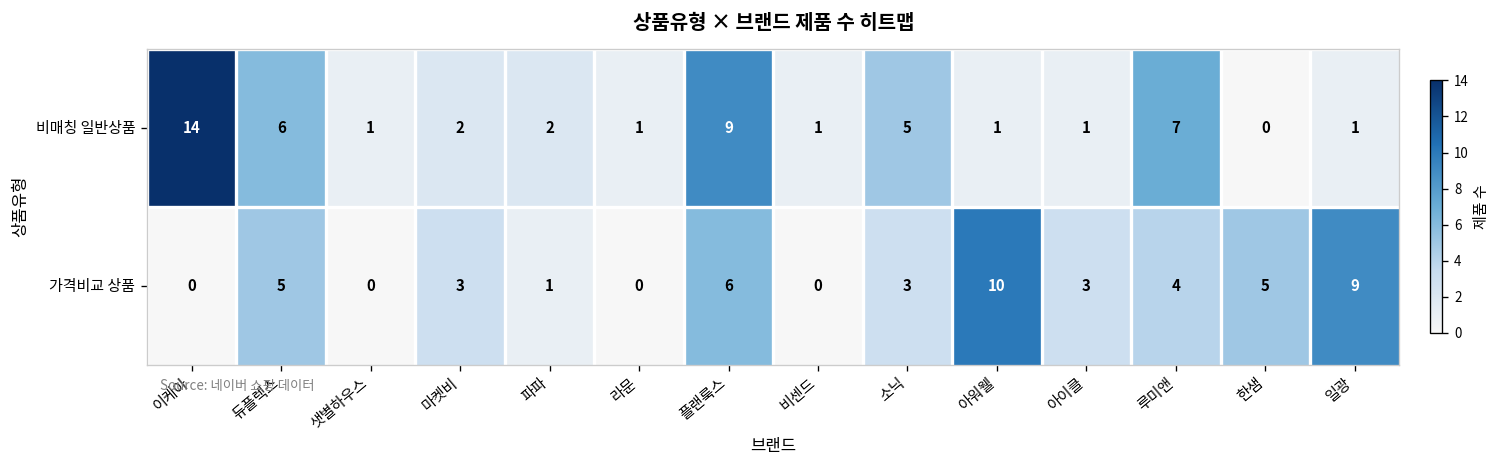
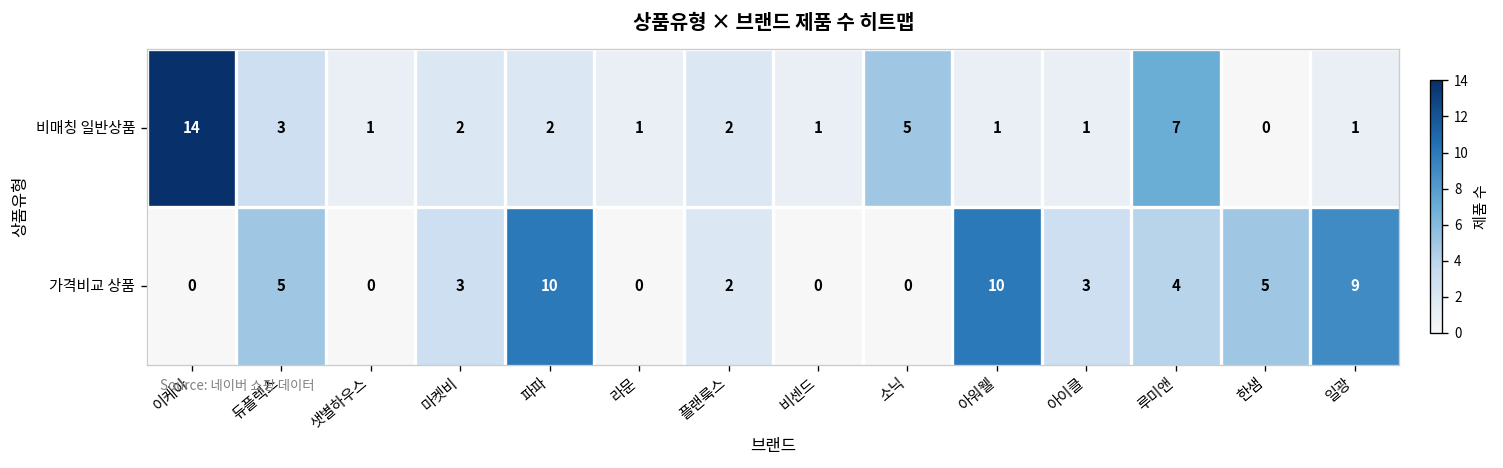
  {
    "비매칭 일반상품": {
      "이케아": 14,
-     "듀플렉스": 6,
+     "듀플렉스": 3,
      "샛별하우스": 1,
      "마켓비": 2,
      "파파": 2,
      "라문": 1,
-     "플랜룩스": 9,
+     "플랜룩스": 2,
      "비센드": 1,
      "소닉": 5,
      "아워웰": 1,
      "아이클": 1,
      "루미앤": 7,
      "한샘": 0,
      "일광": 1
    },
    "가격비교 상품": {
      "이케아": 0,
      "듀플렉스": 5,
      "샛별하우스": 0,
      "마켓비": 3,
-     "파파": 1,
+     "파파": 10,
      "라문": 0,
-     "플랜룩스": 6,
+     "플랜룩스": 2,
      "비센드": 0,
-     "소닉": 3,
+     "소닉": 0,
      "아워웰": 10,
      "아이클": 3,
      "루미앤": 4,
      "한샘": 5,
      "일광": 9
    }
  }
